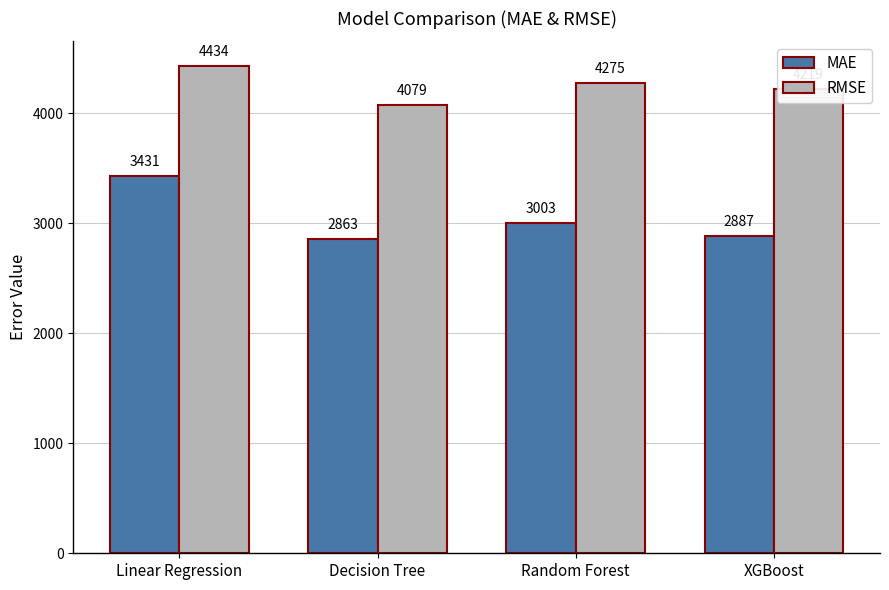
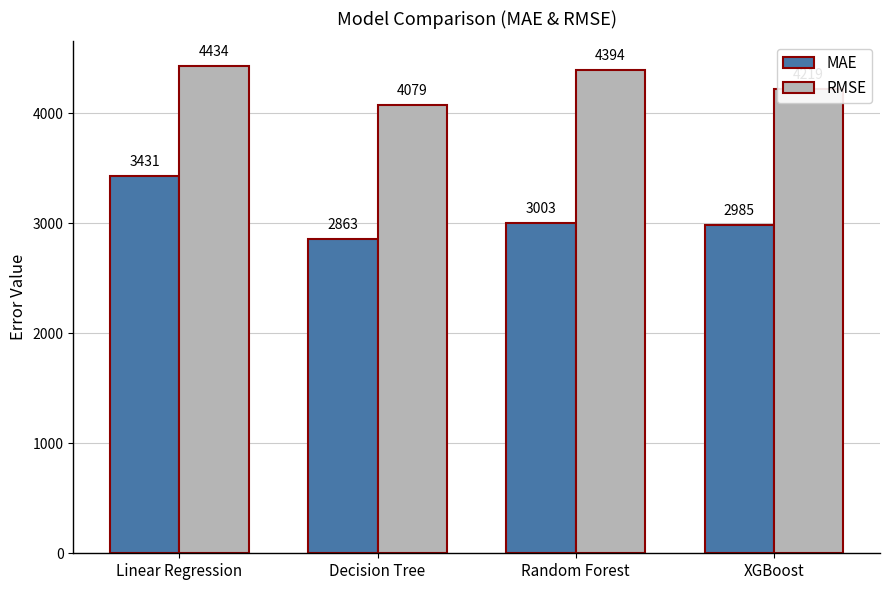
  {
    "MAE": {
      "Linear Regression": 3431,
      "Decision Tree": 2863,
      "Random Forest": 3003,
-     "XGBoost": 2887
+     "XGBoost": 2985
    },
    "RMSE": {
      "Linear Regression": 4434,
      "Decision Tree": 4079,
-     "Random Forest": 4275
+     "Random Forest": 4394
    }
  }
